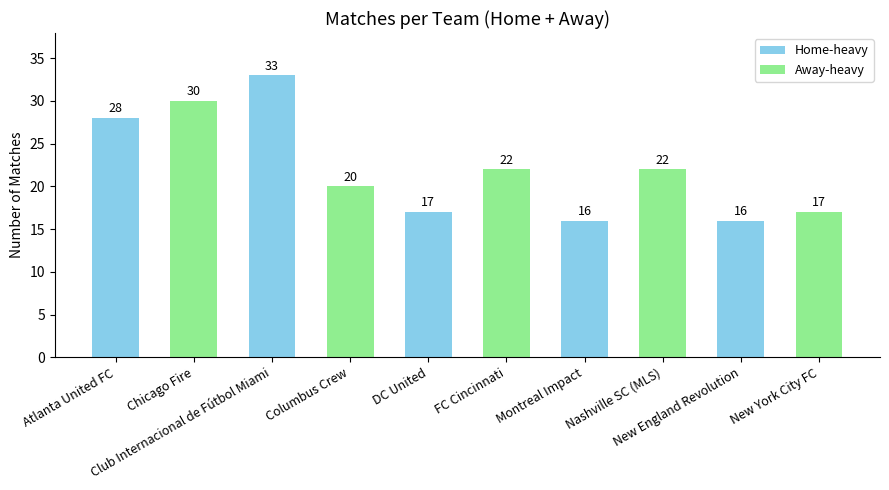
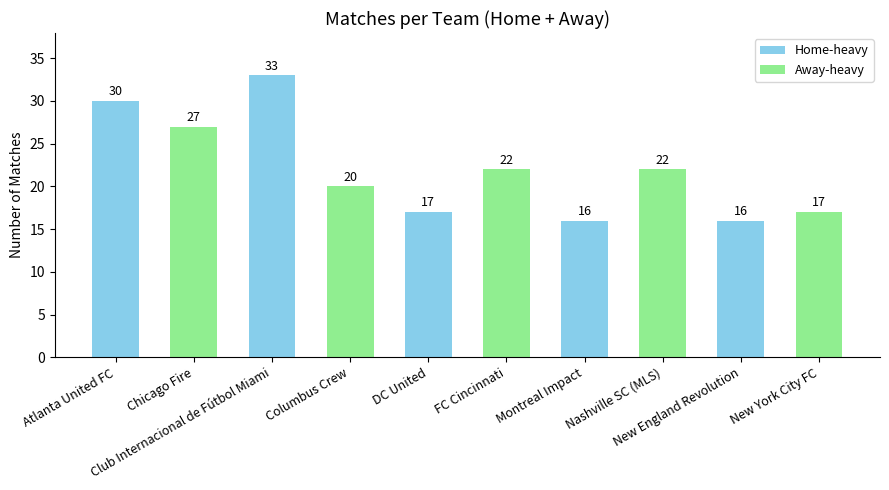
  {
-   "Atlanta United FC": 28,
-   "Chicago Fire": 30,
+   "Atlanta United FC": 30,
+   "Chicago Fire": 27,
    "Club Internacional de Fútbol Miami": 33,
    "Columbus Crew": 20,
    "DC United": 17,
    "FC Cincinnati": 22,
    "Montreal Impact": 16,
    "Nashville SC (MLS)": 22,
    "New England Revolution": 16,
    "New York City FC": 17
  }
